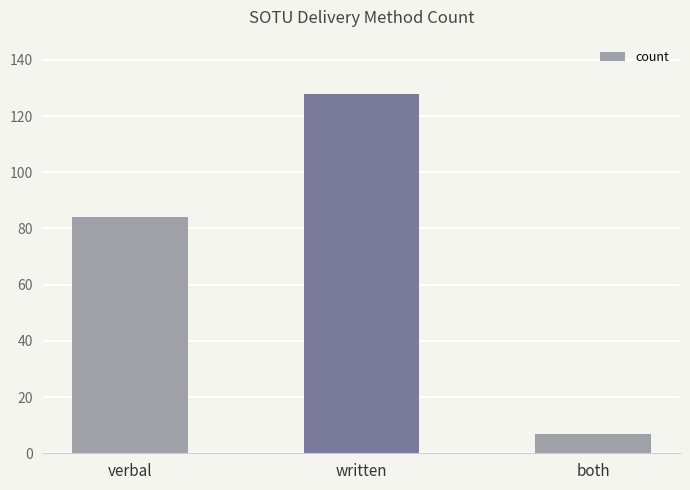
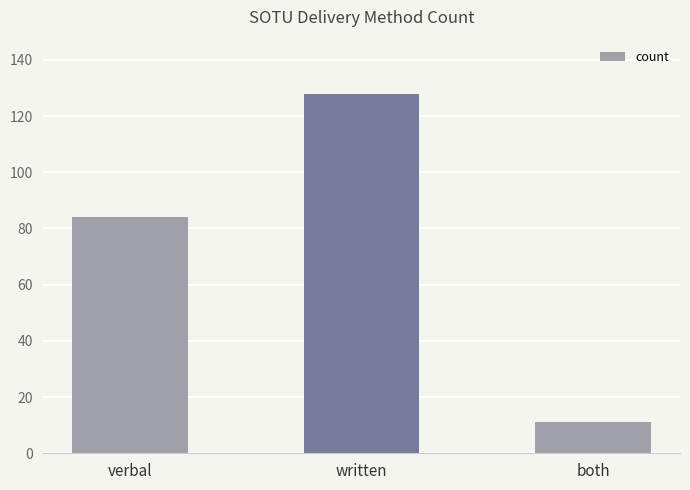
  {
    "verbal": 84,
    "written": 128,
-   "both": 7
+   "both": 11
  }
